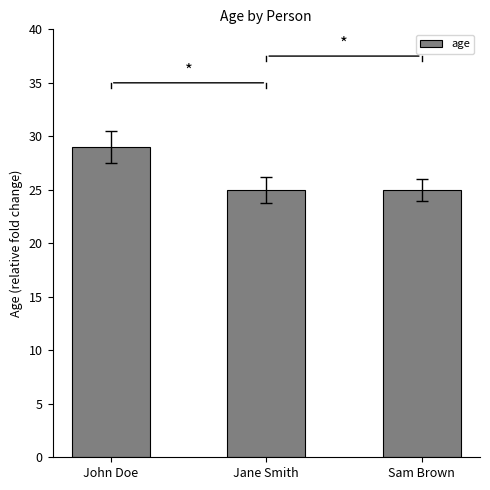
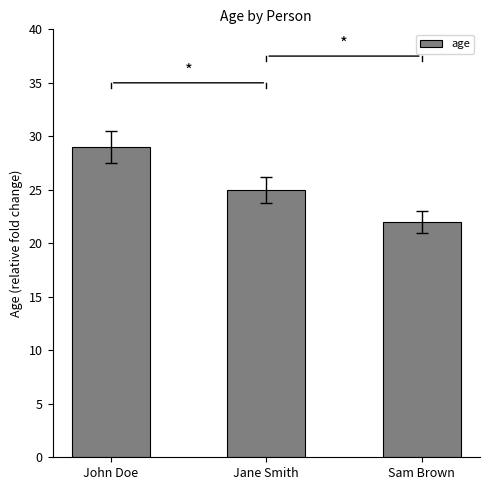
  {
    "age": {
      "John Doe": 29,
      "Jane Smith": 25,
-     "Sam Brown": 25
+     "Sam Brown": 22
    }
  }
